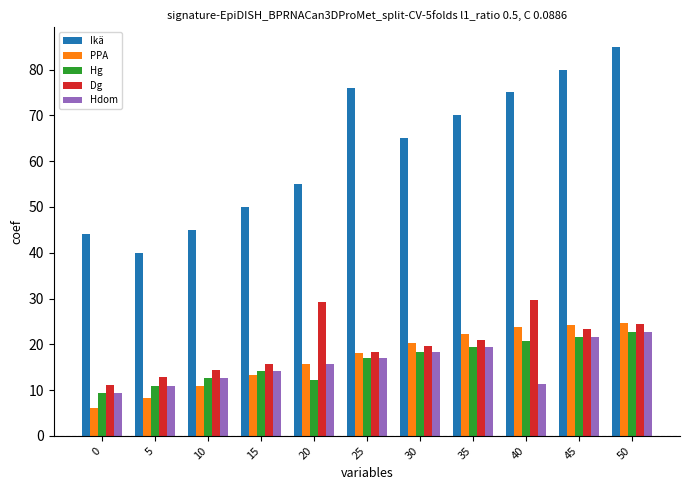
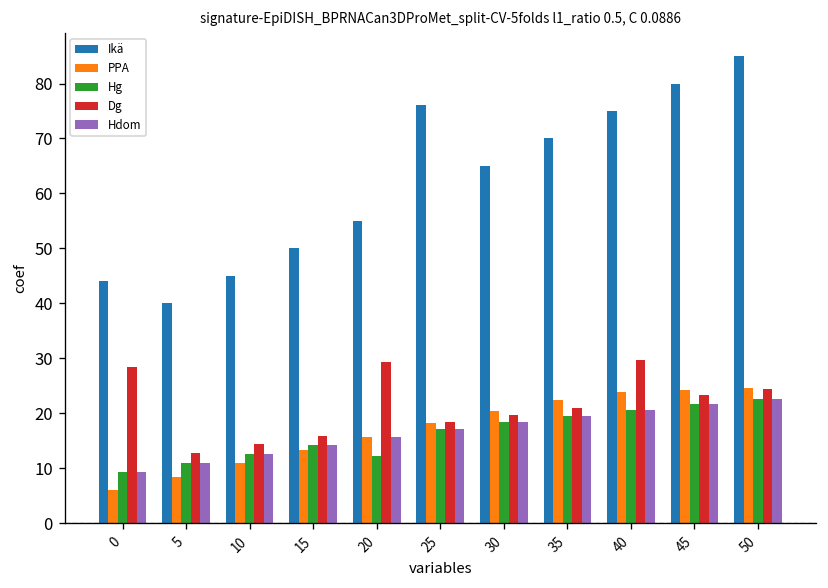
  {
    "Ikä": {
      "0": 44,
      "5": 40,
      "10": 45,
      "15": 50,
      "20": 55,
      "25": 76,
      "30": 65,
      "35": 70,
      "40": 75,
      "45": 80,
      "50": 85
    },
    "PPA": {
      "0": 6,
      "5": 8,
      "10": 11,
      "15": 13,
      "20": 16,
      "25": 18,
      "30": 20,
      "35": 22,
      "40": 24,
      "45": 24,
      "50": 25
    },
    "Hg": {
      "0": 9,
      "5": 11,
      "10": 13,
      "15": 14,
      "20": 12,
      "25": 17,
      "30": 18,
      "35": 20,
      "40": 21,
      "45": 22,
      "50": 23
    },
    "Dg": {
-     "0": 11,
+     "0": 28,
      "5": 13,
      "10": 14,
      "15": 16,
      "20": 29,
      "25": 18,
      "30": 20,
      "35": 21,
      "40": 30,
      "45": 23,
      "50": 24
    },
    "Hdom": {
      "0": 9,
      "5": 11,
      "10": 13,
      "15": 14,
      "20": 16,
      "25": 17,
      "30": 18,
      "35": 20,
-     "40": 11,
+     "40": 21,
      "45": 22,
      "50": 23
    }
  }
